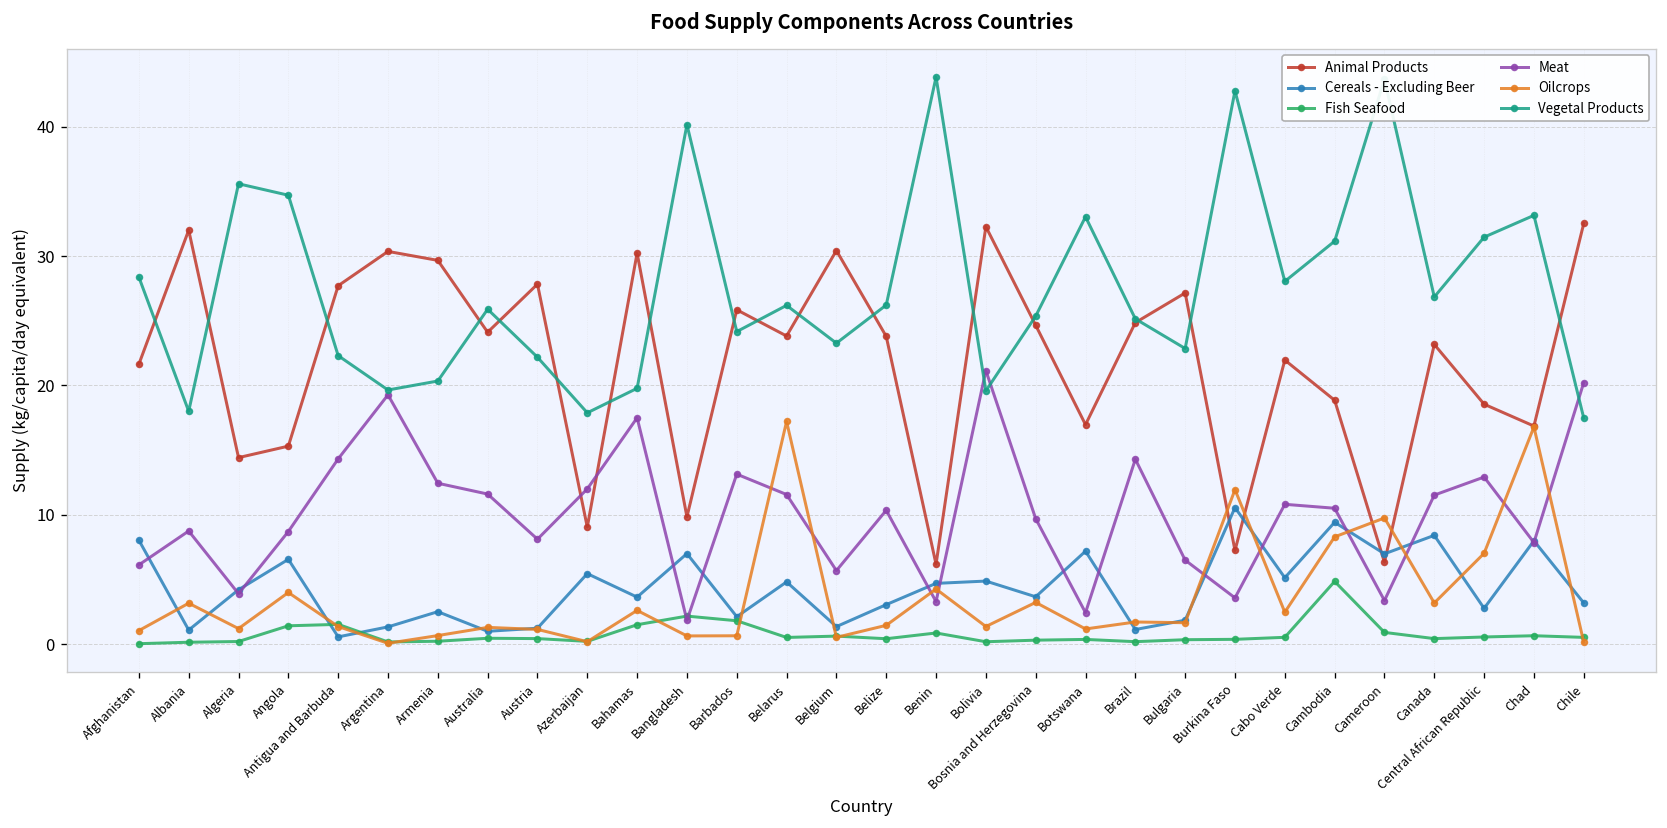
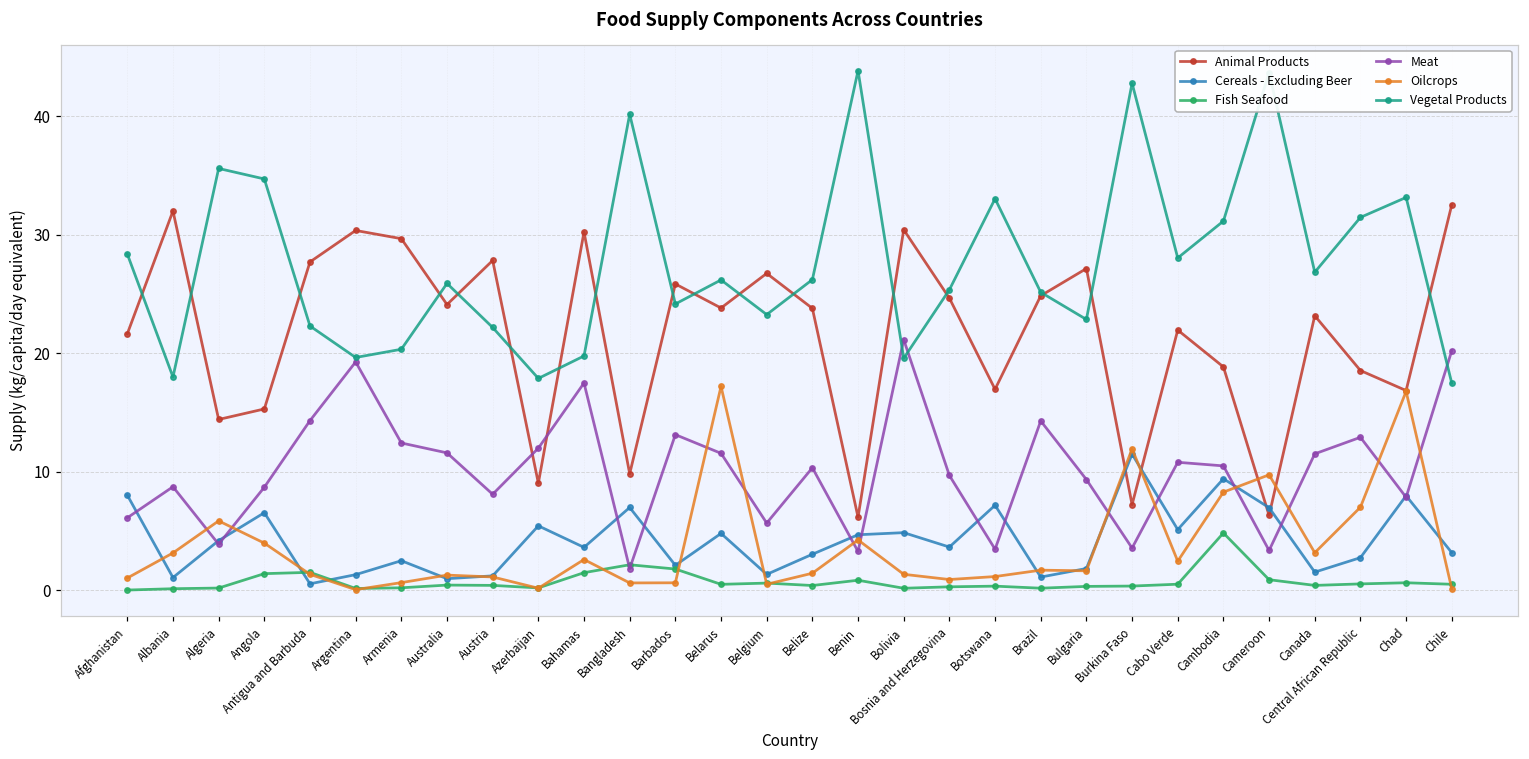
  {
    "Animal Products": {
      "Afghanistan": 21.6,
      "Albania": 32.0,
      "Algeria": 14.4,
      "Angola": 15.3,
      "Antigua and Barbuda": 27.7,
      "Argentina": 30.4,
      "Armenia": 29.7,
      "Australia": 24.1,
      "Austria": 27.8,
      "Azerbaijan": 9.0,
      "Bahamas": 30.2,
      "Bangladesh": 9.8,
      "Barbados": 25.8,
      "Belarus": 23.8,
-     "Belgium": 30.4,
+     "Belgium": 26.7,
      "Belize": 23.8,
      "Benin": 6.2,
-     "Bolivia": 32.3,
+     "Bolivia": 30.4,
      "Bosnia and Herzegovina": 24.6,
      "Botswana": 17.0,
      "Brazil": 24.9,
      "Bulgaria": 27.1,
      "Burkina Faso": 7.2,
      "Cabo Verde": 22.0,
      "Cambodia": 18.9,
      "Cameroon": 6.3,
      "Canada": 23.2,
      "Central African Republic": 18.5,
      "Chile": 32.5
    },
    "Cereals - Excluding Beer": {
      "Afghanistan": 8.0,
      "Albania": 1.1,
      "Algeria": 4.2,
      "Angola": 6.6,
      "Antigua and Barbuda": 0.6,
      "Argentina": 1.3,
      "Armenia": 2.5,
      "Australia": 1.0,
      "Azerbaijan": 5.4,
      "Bahamas": 3.6,
      "Bangladesh": 7.0,
      "Barbados": 2.1,
      "Belarus": 4.8,
      "Belgium": 1.4,
      "Belize": 3.1,
      "Benin": 4.7,
      "Bolivia": 4.9,
      "Bosnia and Herzegovina": 3.7,
      "Botswana": 7.2,
      "Brazil": 1.1,
-     "Burkina Faso": 10.6,
+     "Burkina Faso": 11.5,
      "Cabo Verde": 5.1,
      "Cambodia": 9.4,
      "Cameroon": 7.0,
-     "Canada": 8.4,
+     "Canada": 1.5,
      "Central African Republic": 2.8,
      "Chile": 3.2
    },
    "Meat": {
      "Afghanistan": 6.1,
      "Albania": 8.7,
      "Algeria": 3.9,
      "Angola": 8.7,
      "Antigua and Barbuda": 14.3,
      "Argentina": 19.3,
      "Armenia": 12.4,
      "Australia": 11.6,
      "Austria": 8.1,
      "Azerbaijan": 12.0,
      "Bahamas": 17.5,
      "Bangladesh": 1.8,
      "Barbados": 13.1,
      "Belarus": 11.6,
      "Belgium": 5.7,
      "Belize": 10.3,
      "Benin": 3.3,
      "Bolivia": 21.1,
      "Bosnia and Herzegovina": 9.7,
-     "Botswana": 2.4,
+     "Botswana": 3.5,
      "Brazil": 14.3,
-     "Bulgaria": 6.5,
+     "Bulgaria": 9.4,
      "Burkina Faso": 3.6,
      "Cabo Verde": 10.8,
      "Cambodia": 10.5,
      "Cameroon": 3.4,
      "Canada": 11.5,
      "Central African Republic": 12.9,
      "Chile": 20.2
    },
    "Oilcrops": {
      "Afghanistan": 1.0,
      "Albania": 3.2,
-     "Algeria": 1.2,
+     "Algeria": 5.9,
      "Angola": 4.0,
      "Armenia": 0.7,
      "Australia": 1.3,
      "Bahamas": 2.6,
      "Bangladesh": 0.6,
      "Barbados": 0.6,
      "Belarus": 17.2,
      "Belize": 1.5,
      "Benin": 4.3,
      "Bolivia": 1.4,
-     "Bosnia and Herzegovina": 3.2,
+     "Bosnia and Herzegovina": 0.9,
      "Botswana": 1.2,
      "Brazil": 1.7,
      "Burkina Faso": 11.9,
      "Cabo Verde": 2.5,
      "Cambodia": 8.3,
      "Cameroon": 9.8,
      "Canada": 3.2,
      "Central African Republic": 7.0,
      "Chile": 0.1
    }
  }
